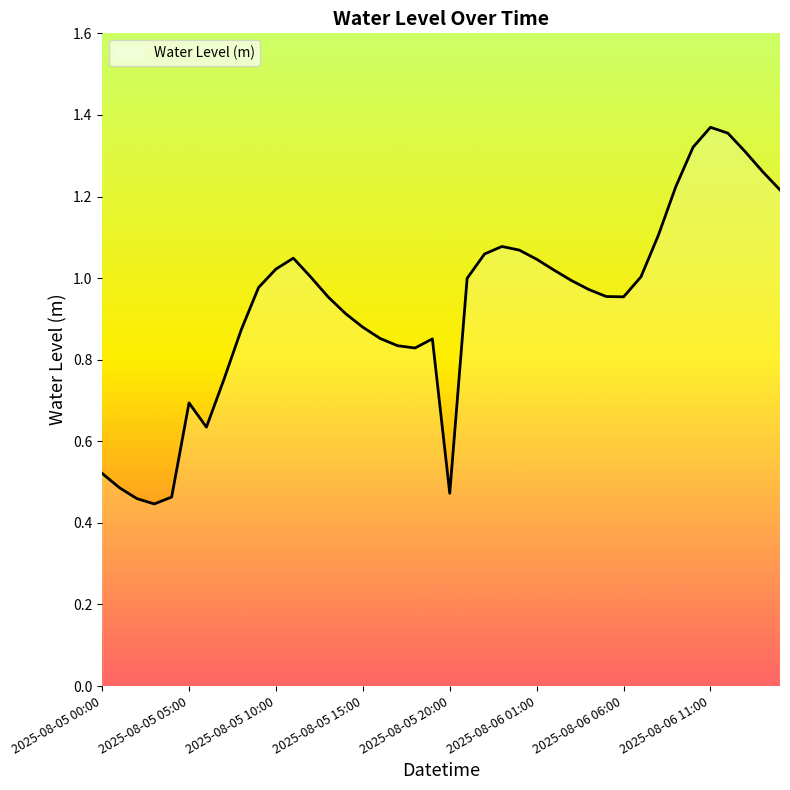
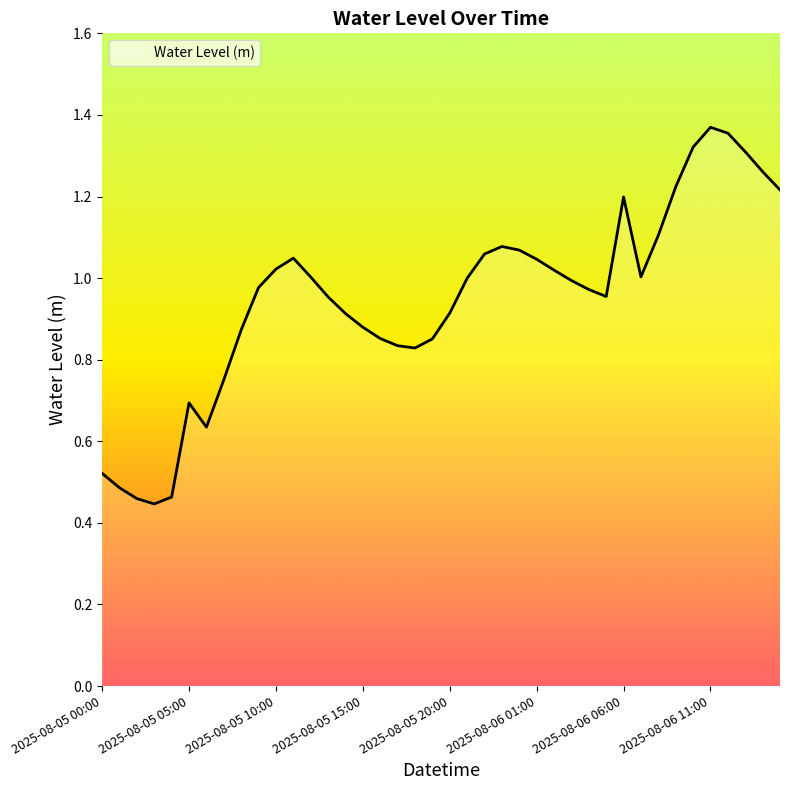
  {
    "2025-08-05 00:00": 0.52,
    "2025-08-05 05:00": 0.69,
    "2025-08-05 10:00": 1.02,
    "2025-08-05 15:00": 0.88,
-   "2025-08-05 20:00": 0.47,
+   "2025-08-05 20:00": 0.91,
    "2025-08-06 01:00": 1.05,
-   "2025-08-06 06:00": 0.95,
+   "2025-08-06 06:00": 1.20,
    "2025-08-06 11:00": 1.37
  }
